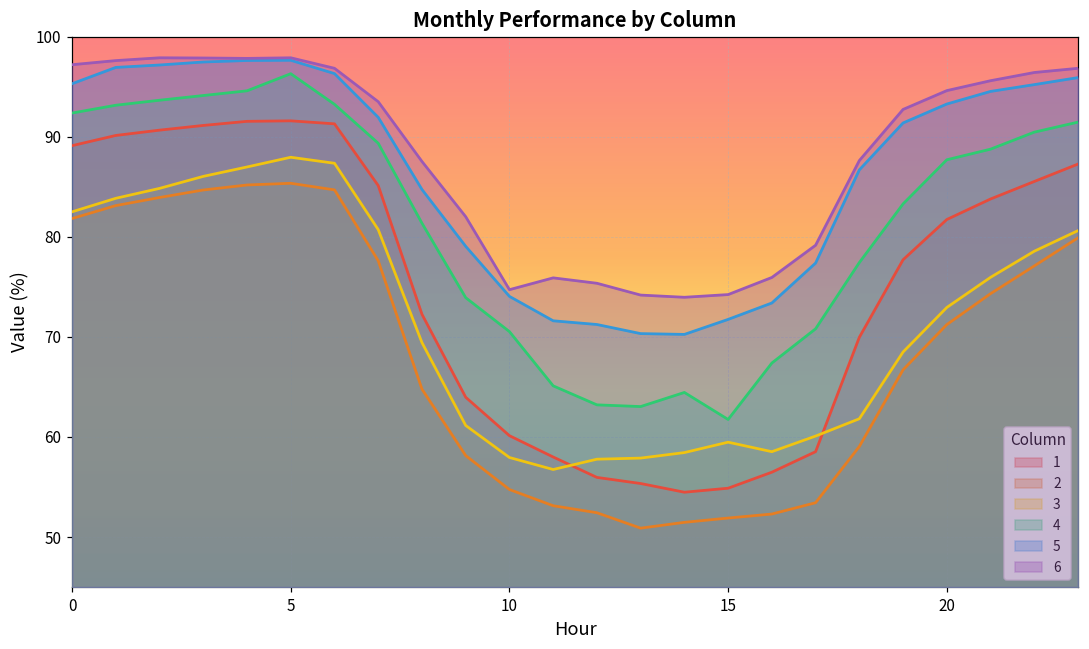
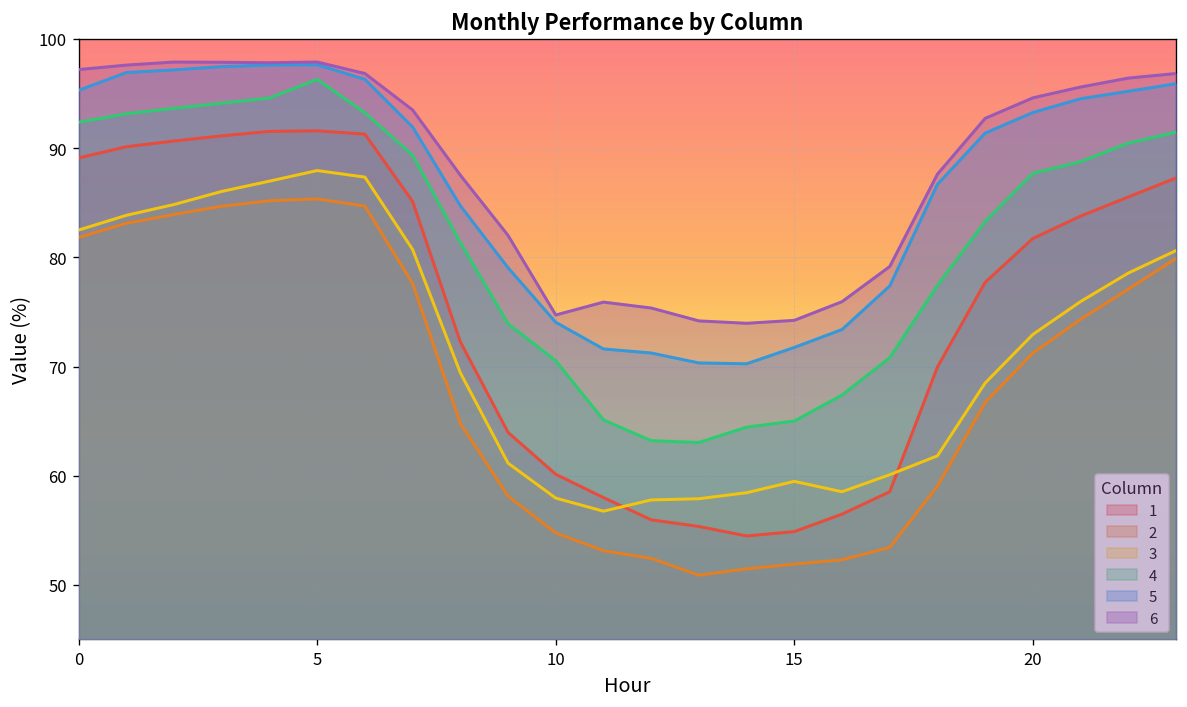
  {
    "4": {
      "0": 92,
      "5": 96,
      "10": 71,
-     "15": 62,
+     "15": 65,
      "20": 88
    },
    "5": {
      "0": 95,
      "10": 74,
      "15": 72,
      "20": 93
    },
    "6": {
      "0": 97,
      "10": 75,
      "15": 74,
      "20": 95
    }
  }
